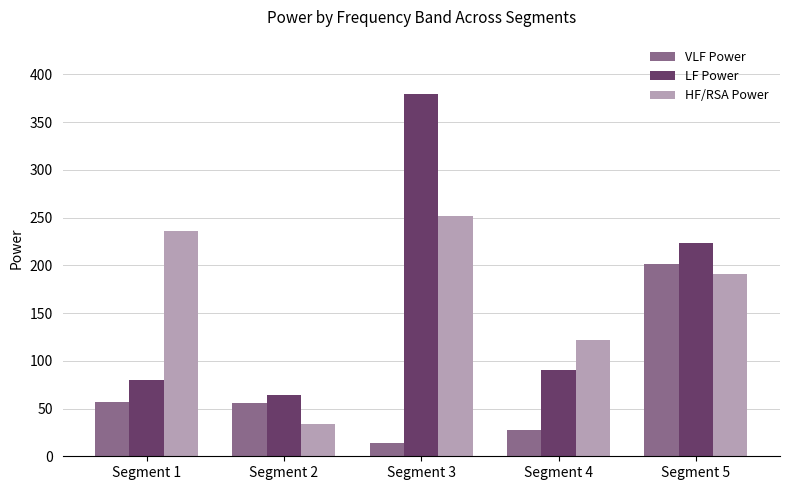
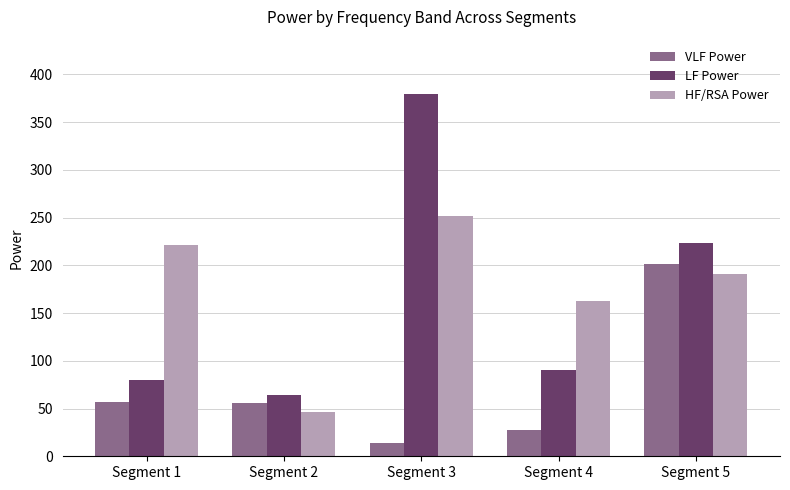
  {
    "VLF Power": {
      "Segment 1": 60,
      "Segment 2": 60,
      "Segment 3": 10,
      "Segment 4": 30,
      "Segment 5": 200
    },
    "LF Power": {
      "Segment 1": 80,
      "Segment 2": 60,
      "Segment 3": 380,
      "Segment 4": 90,
      "Segment 5": 220
    },
    "HF/RSA Power": {
-     "Segment 1": 240,
-     "Segment 2": 30,
+     "Segment 1": 220,
+     "Segment 2": 50,
      "Segment 3": 250,
-     "Segment 4": 120,
+     "Segment 4": 160,
      "Segment 5": 190
    }
  }
